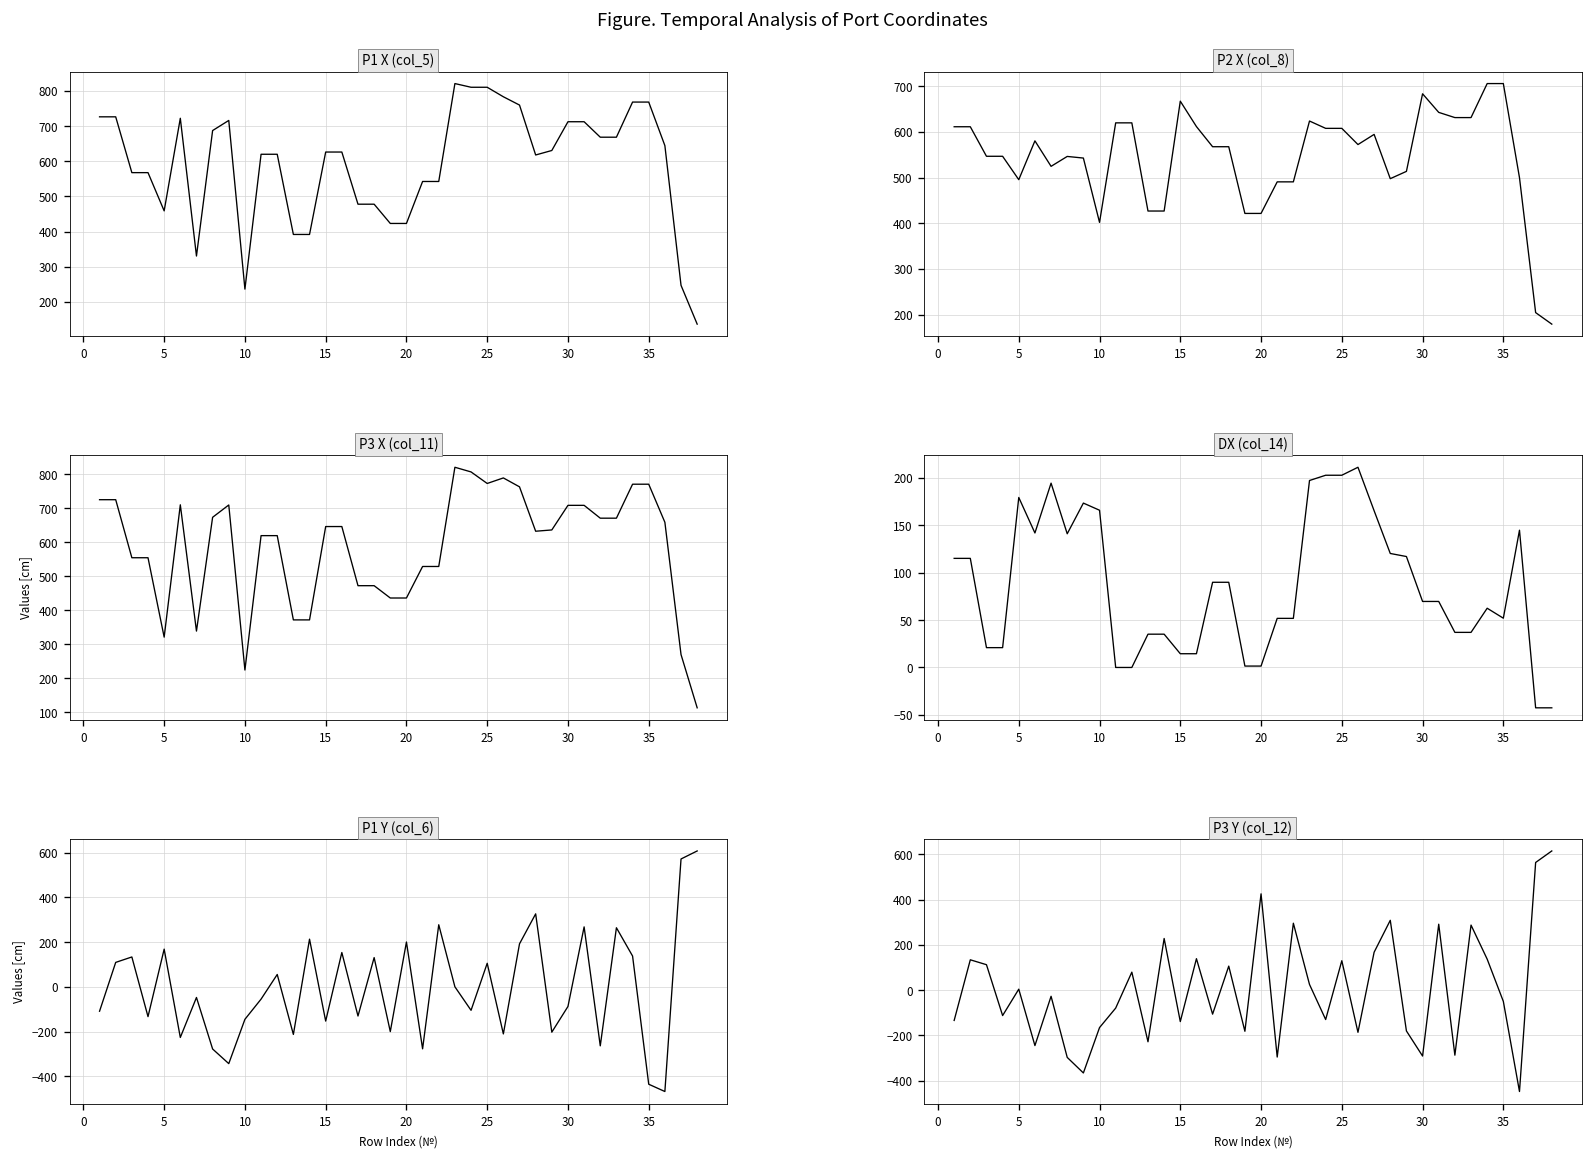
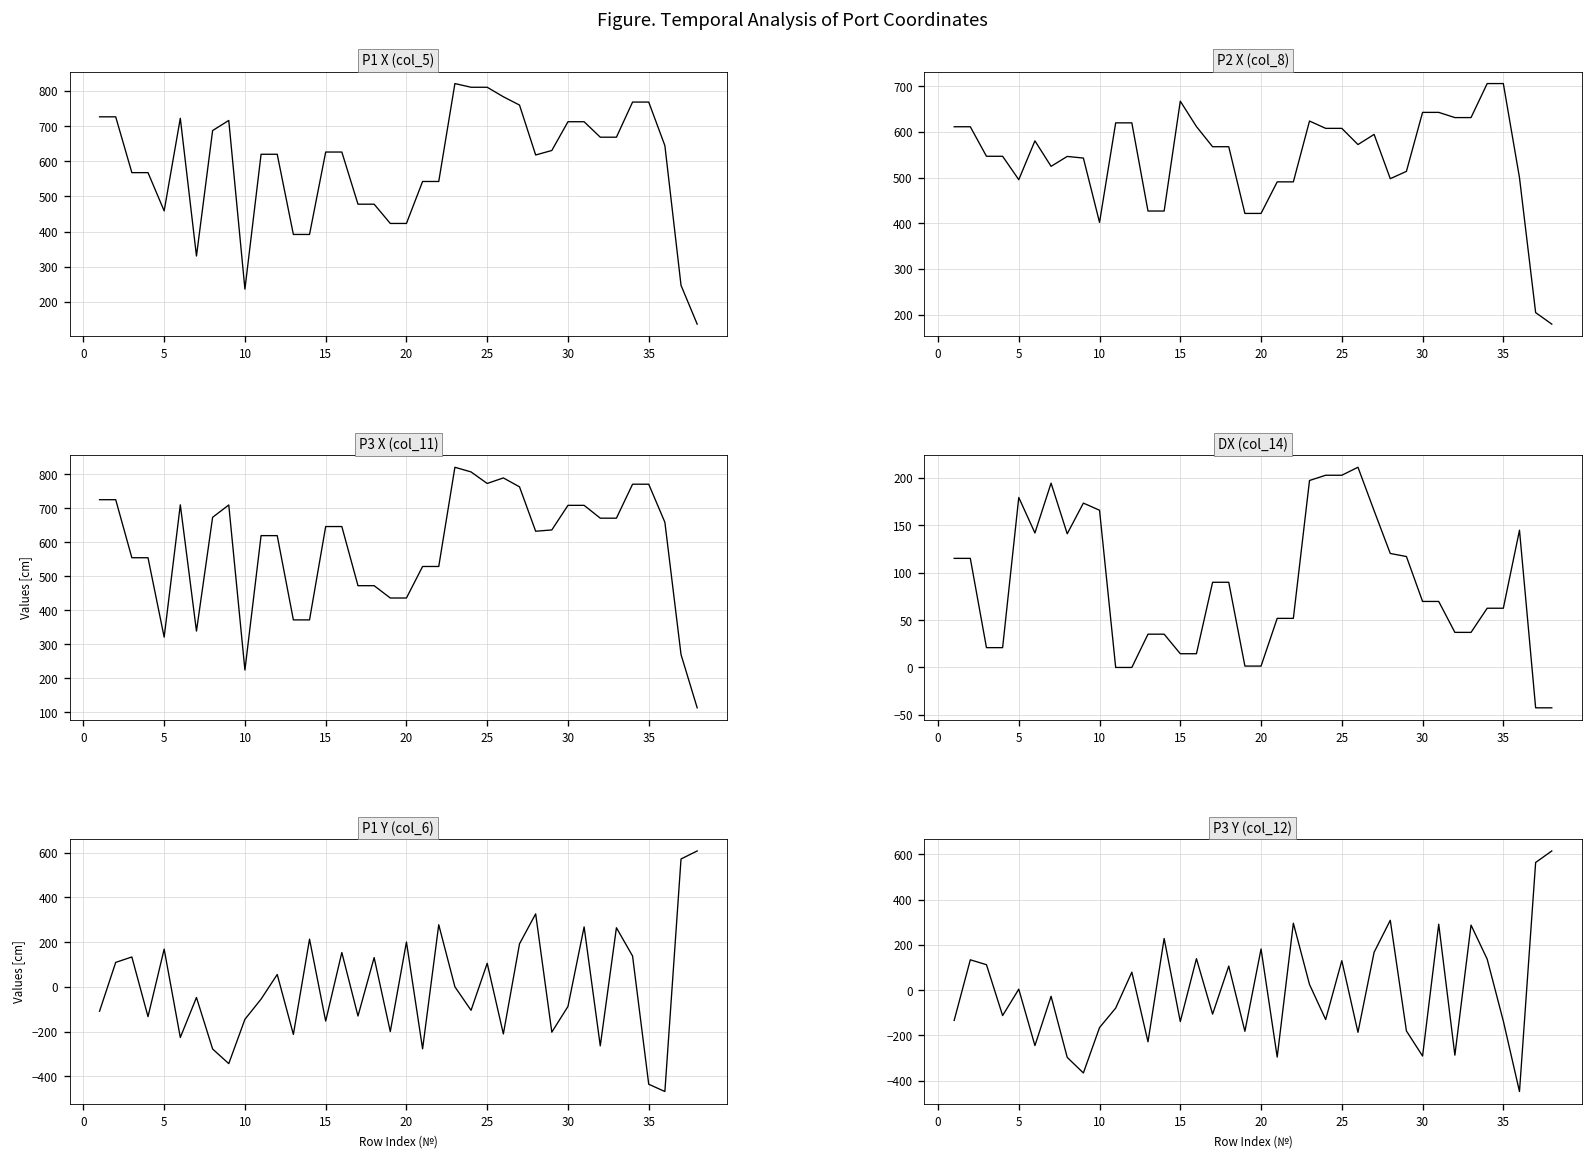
  {
    "P1 X (col_5)": {
      "5": 460,
      "10": 240,
      "15": 630,
      "20": 420,
      "25": 810,
      "30": 710,
      "35": 770
    },
    "P2 X (col_8)": {
      "5": 500,
      "10": 400,
      "15": 670,
      "20": 420,
      "25": 610,
-     "30": 680,
+     "30": 640,
      "35": 710
    },
    "P3 X (col_11)": {
      "5": 320,
      "10": 220,
      "15": 650,
      "20": 440,
      "25": 770,
      "30": 710,
      "35": 770
    },
    "DX (col_14)": {
      "5": 180,
      "10": 170,
      "15": 10,
      "20": 0,
      "25": 200,
      "30": 70,
-     "35": 50
+     "35": 60
    },
    "P1 Y (col_6)": {
      "5": 170,
      "10": -150,
      "15": -150,
      "20": 200,
      "25": 110,
      "30": -90,
      "35": -440
    },
    "P3 Y (col_12)": {
      "5": 0,
      "10": -170,
      "15": -140,
-     "20": 430,
+     "20": 180,
      "25": 130,
      "30": -290,
-     "35": -50
+     "35": -140
    }
  }
